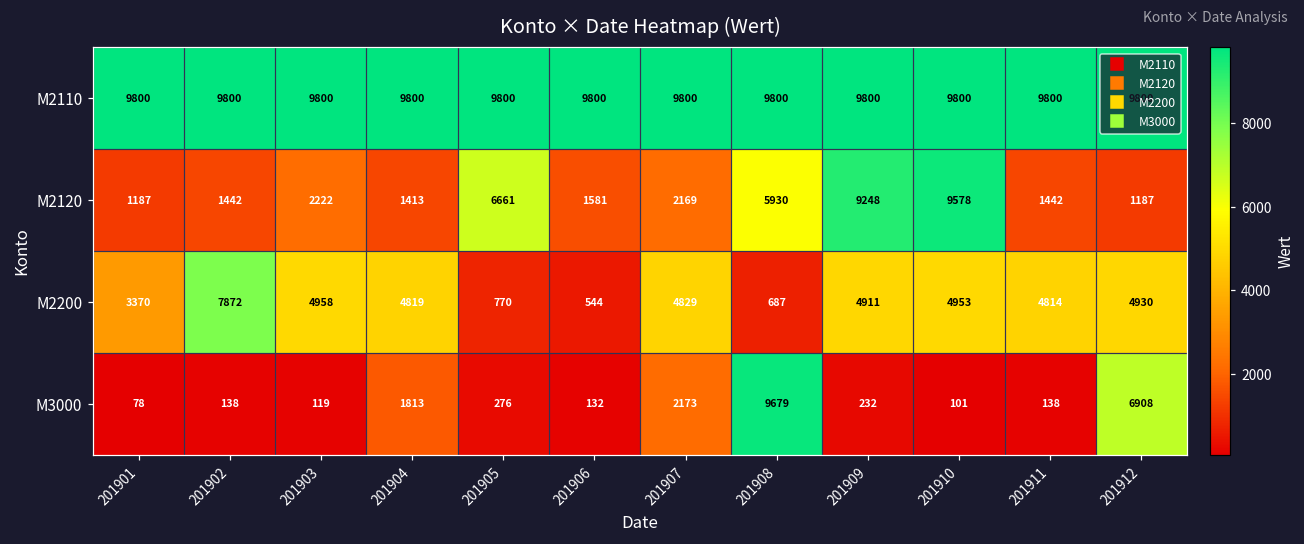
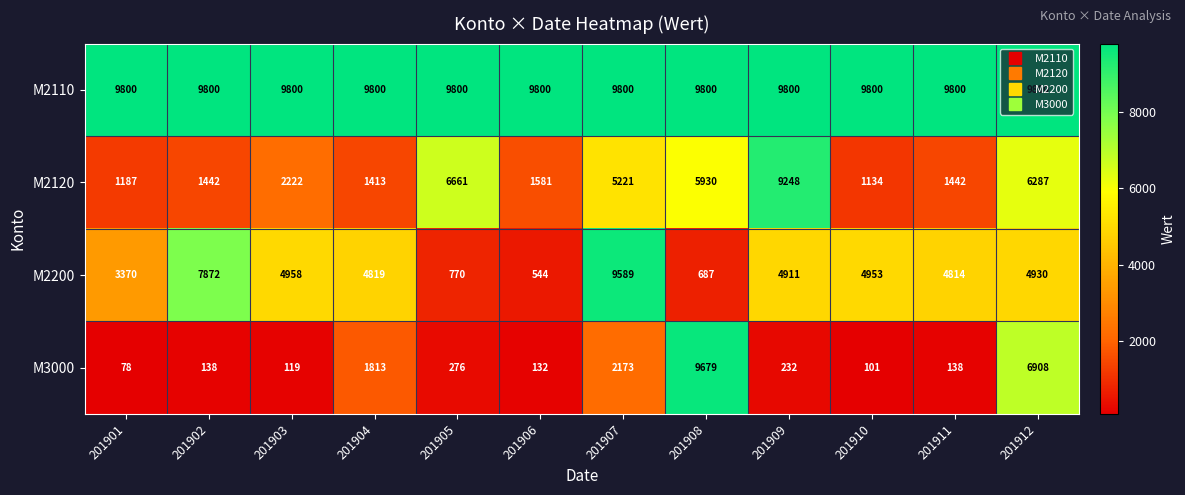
  {
    "M2110": {
      "201901": 9800,
      "201902": 9800,
      "201903": 9800,
      "201904": 9800,
      "201905": 9800,
      "201906": 9800,
      "201907": 9800,
      "201908": 9800,
      "201909": 9800,
      "201910": 9800,
      "201911": 9800
    },
    "M2120": {
      "201901": 1187,
      "201902": 1442,
      "201903": 2222,
      "201904": 1413,
      "201905": 6661,
      "201906": 1581,
-     "201907": 2169,
+     "201907": 5221,
      "201908": 5930,
      "201909": 9248,
-     "201910": 9578,
+     "201910": 1134,
      "201911": 1442,
-     "201912": 1187
+     "201912": 6287
    },
    "M2200": {
      "201901": 3370,
      "201902": 7872,
      "201903": 4958,
      "201904": 4819,
      "201905": 770,
      "201906": 544,
-     "201907": 4829,
+     "201907": 9589,
      "201908": 687,
      "201909": 4911,
      "201910": 4953,
      "201911": 4814,
      "201912": 4930
    },
    "M3000": {
      "201901": 78,
      "201902": 138,
      "201903": 119,
      "201904": 1813,
      "201905": 276,
      "201906": 132,
      "201907": 2173,
      "201908": 9679,
      "201909": 232,
      "201910": 101,
      "201911": 138,
      "201912": 6908
    }
  }
